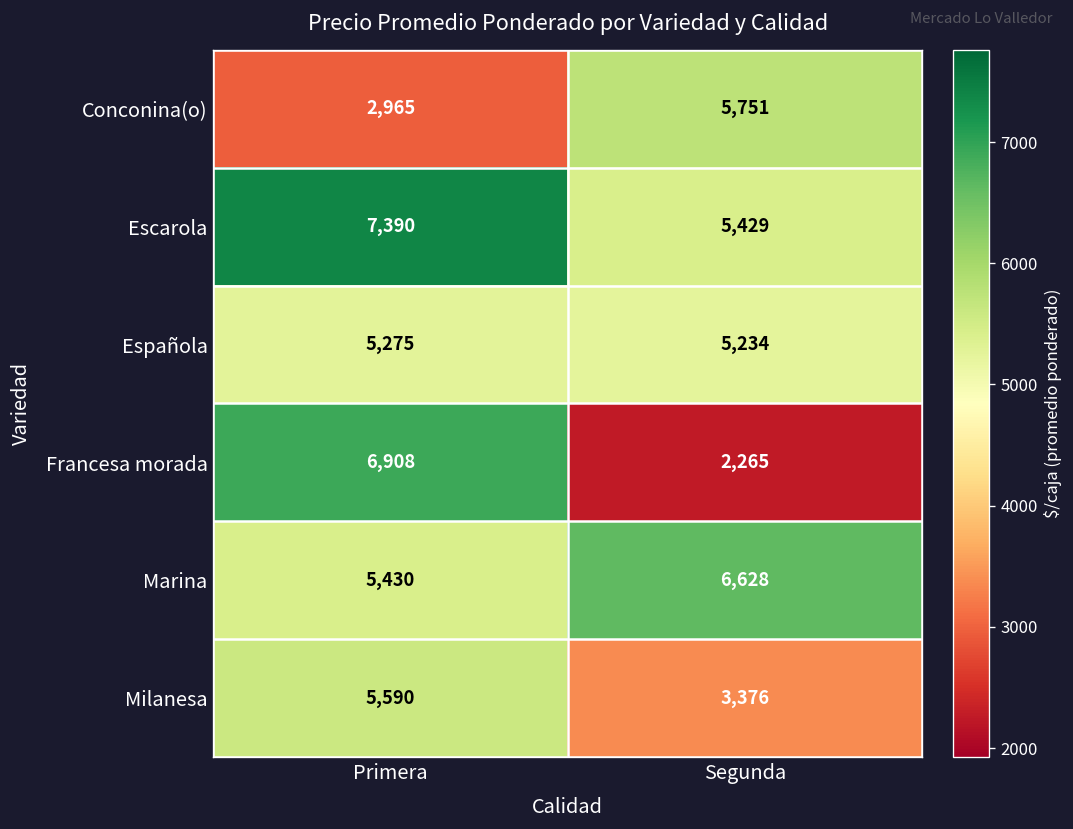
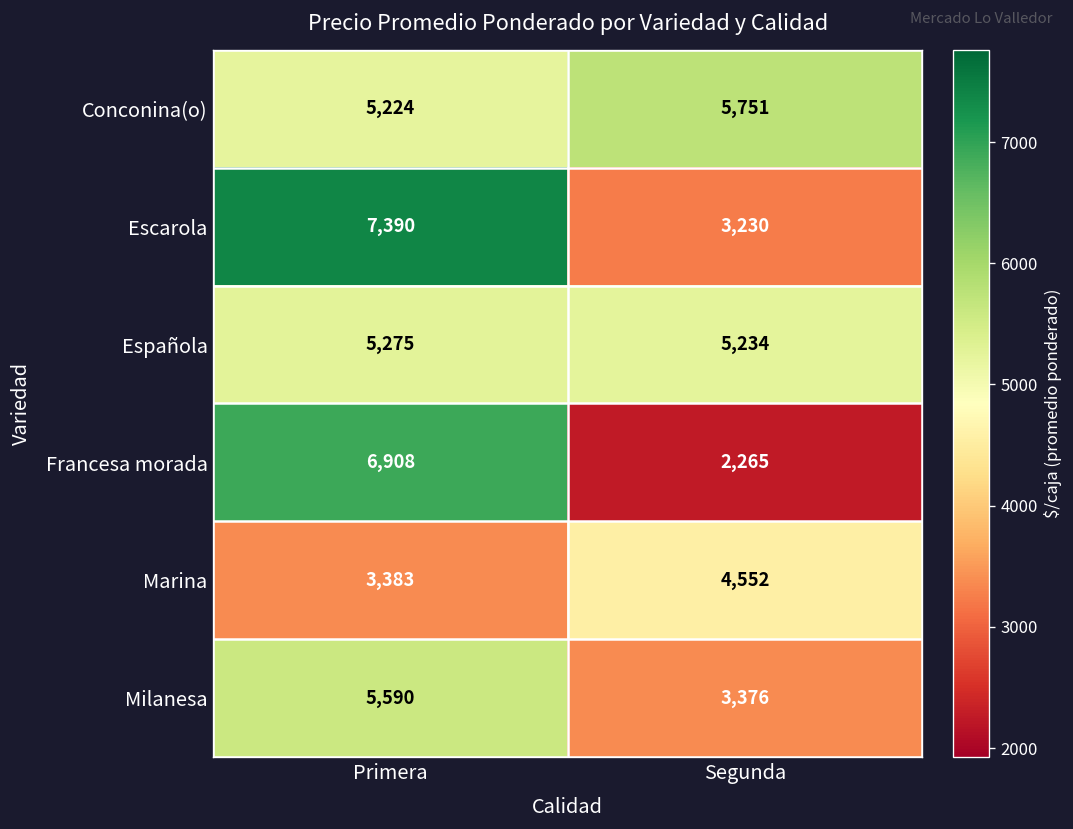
  {
    "Conconina(o)": {
-     "Primera": "2,965",
+     "Primera": "5,224",
      "Segunda": "5,751"
    },
    "Escarola": {
      "Primera": "7,390",
-     "Segunda": "5,429"
+     "Segunda": "3,230"
    },
    "Española": {
      "Primera": "5,275",
      "Segunda": "5,234"
    },
    "Francesa morada": {
      "Primera": "6,908",
      "Segunda": "2,265"
    },
    "Marina": {
-     "Primera": "5,430",
-     "Segunda": "6,628"
+     "Primera": "3,383",
+     "Segunda": "4,552"
    },
    "Milanesa": {
      "Primera": "5,590",
      "Segunda": "3,376"
    }
  }
